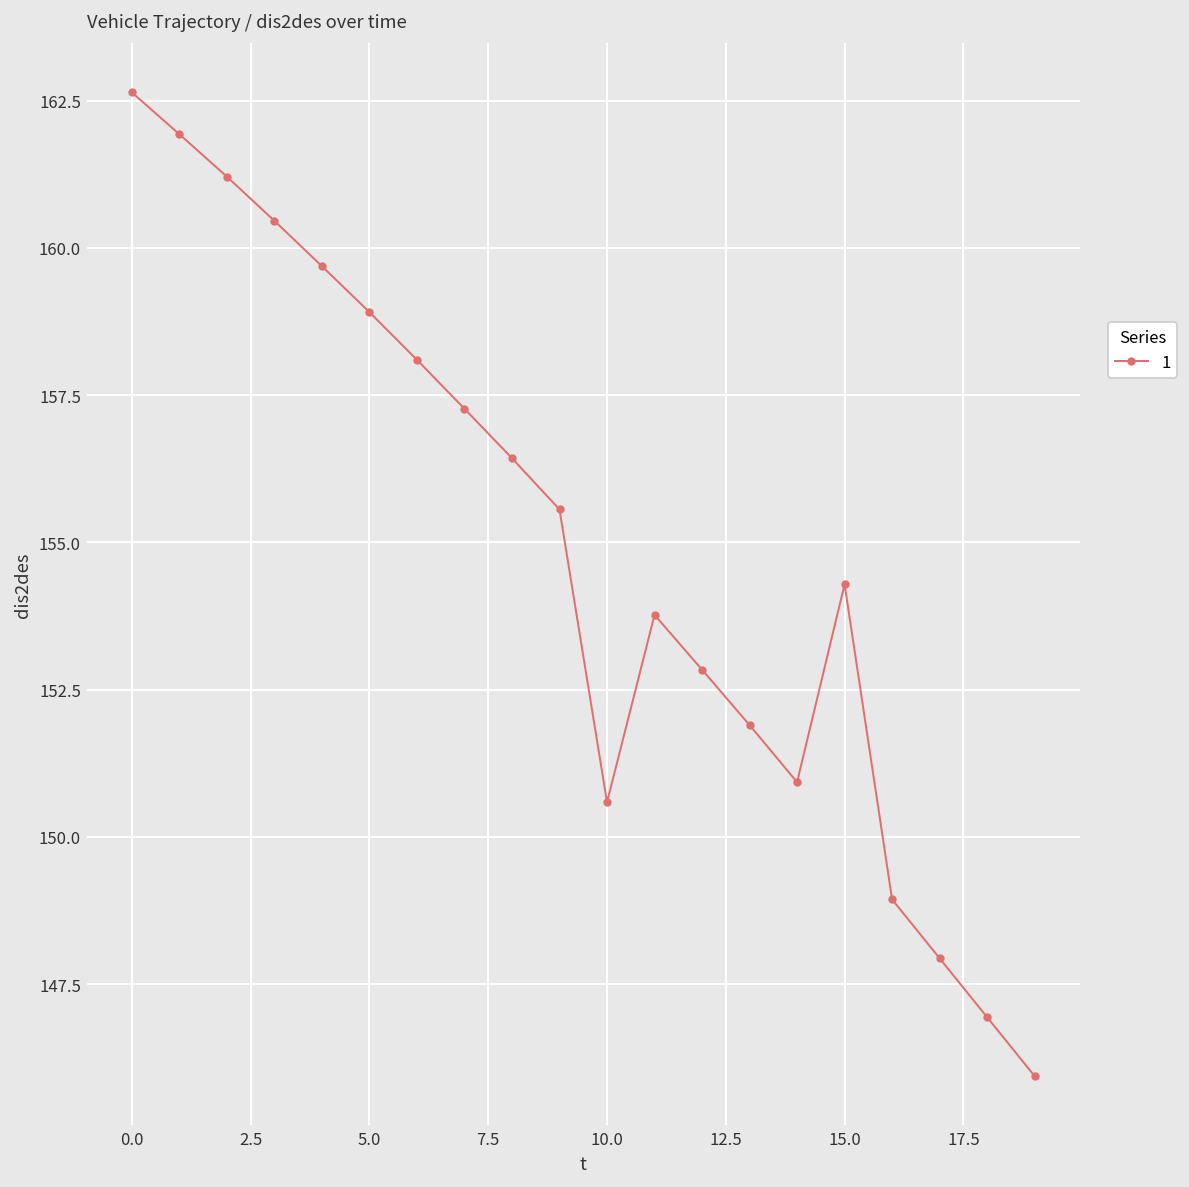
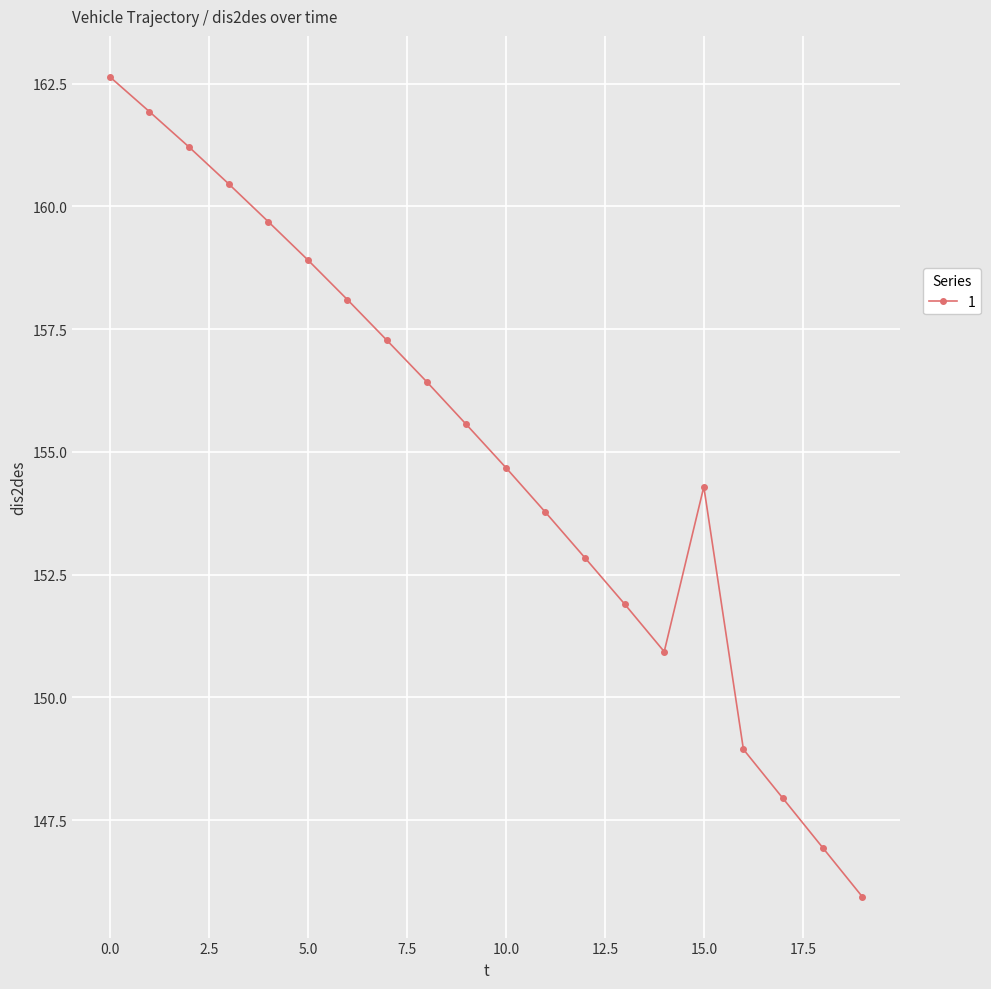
  {
    "0.0": 162.6,
    "5.0": 158.9,
-   "10.0": 150.6,
+   "10.0": 154.7,
    "15.0": 154.3
  }
